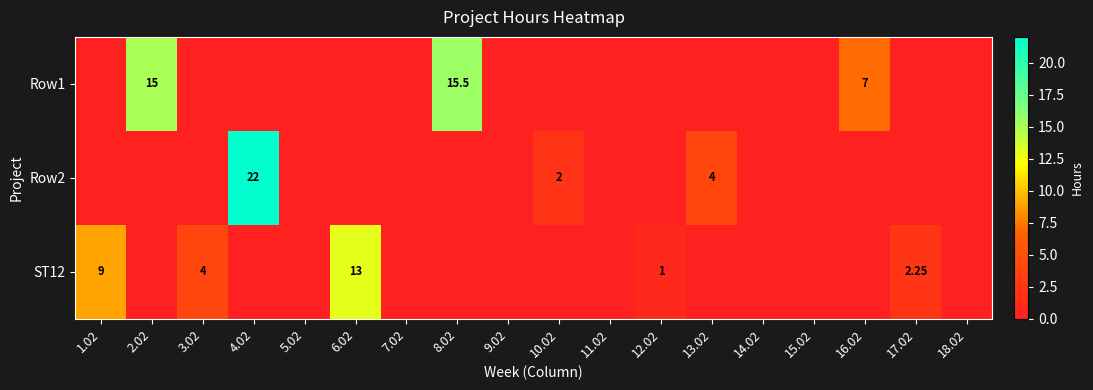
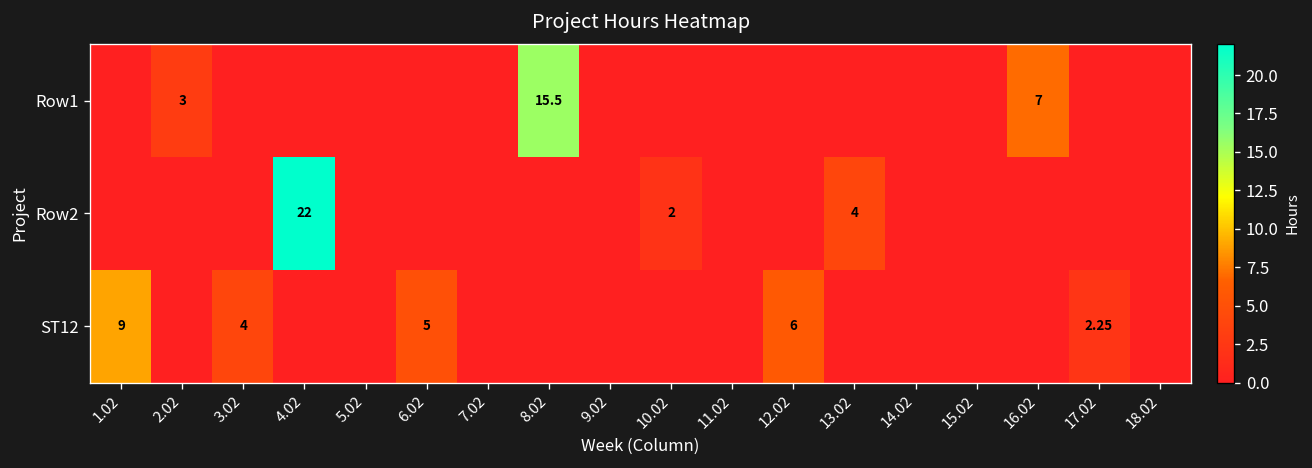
  {
    "Row1": {
-     "2.02": 15,
+     "2.02": 3,
      "8.02": 15.5,
      "16.02": 7
    },
    "Row2": {
      "4.02": 22,
      "10.02": 2,
      "13.02": 4
    },
    "ST12": {
      "1.02": 9,
      "3.02": 4,
-     "6.02": 13,
-     "12.02": 1,
+     "6.02": 5,
+     "12.02": 6,
      "17.02": 2.25
    }
  }
